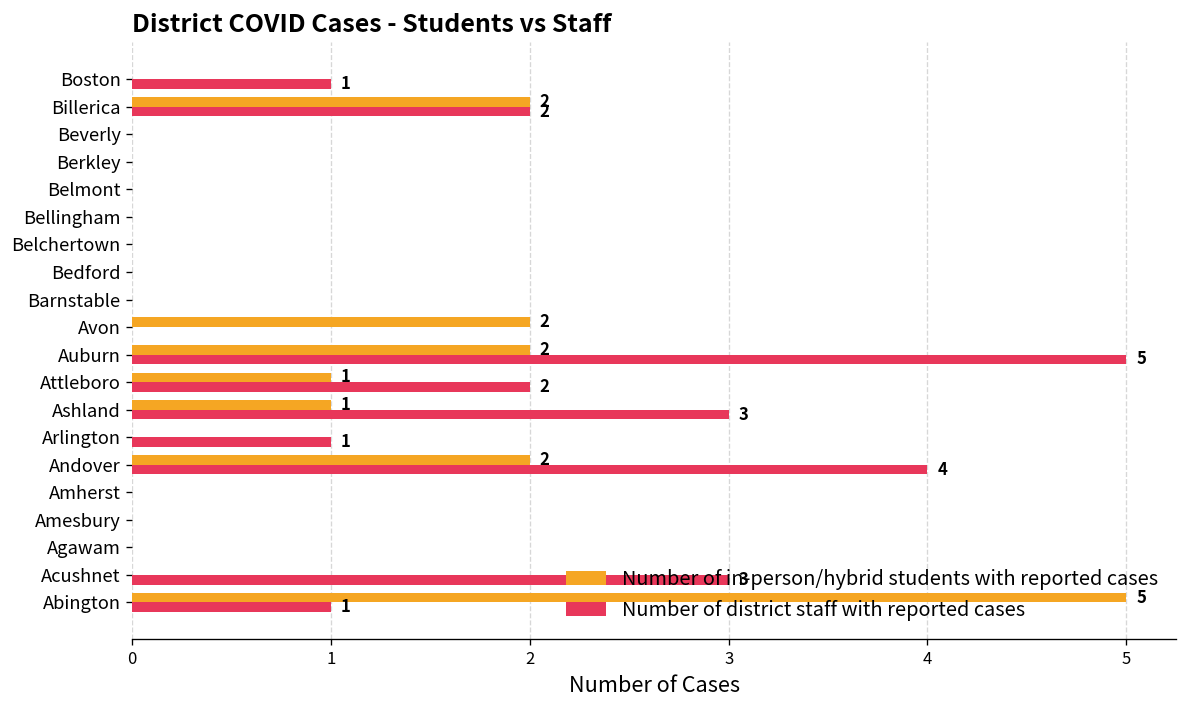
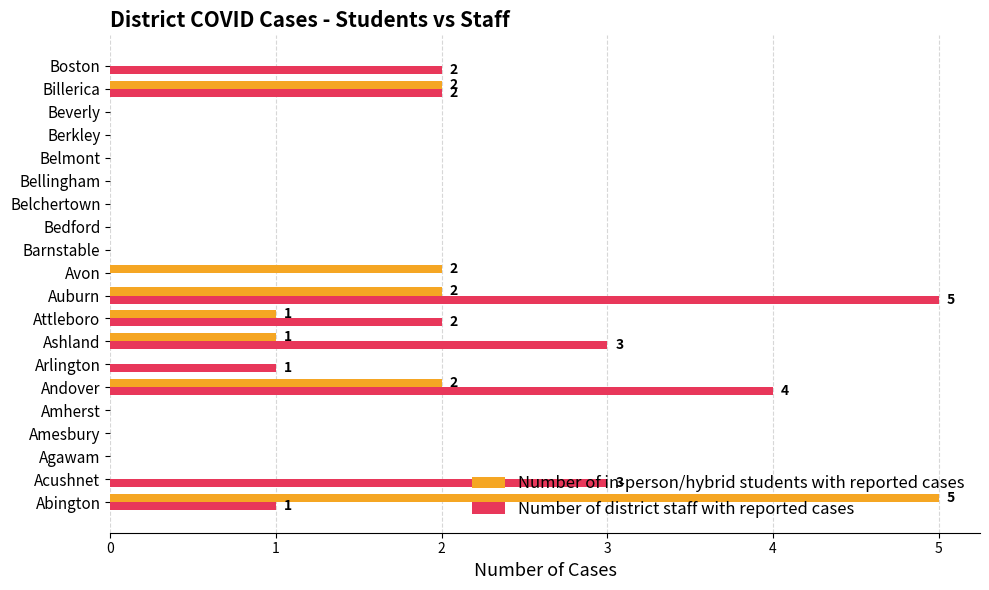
  {
    "Number of in-person/hybrid students with reported cases": {
      "Avon": 2,
      "Auburn": 2,
      "Attleboro": 1,
      "Ashland": 1,
      "Andover": 2,
      "Abington": 5
    },
    "Number of district staff with reported cases": {
-     "Boston": 1,
+     "Boston": 2,
      "Auburn": 5,
      "Attleboro": 2,
      "Ashland": 3,
      "Arlington": 1,
      "Andover": 4,
      "Acushnet": 3,
      "Abington": 1
    }
  }
